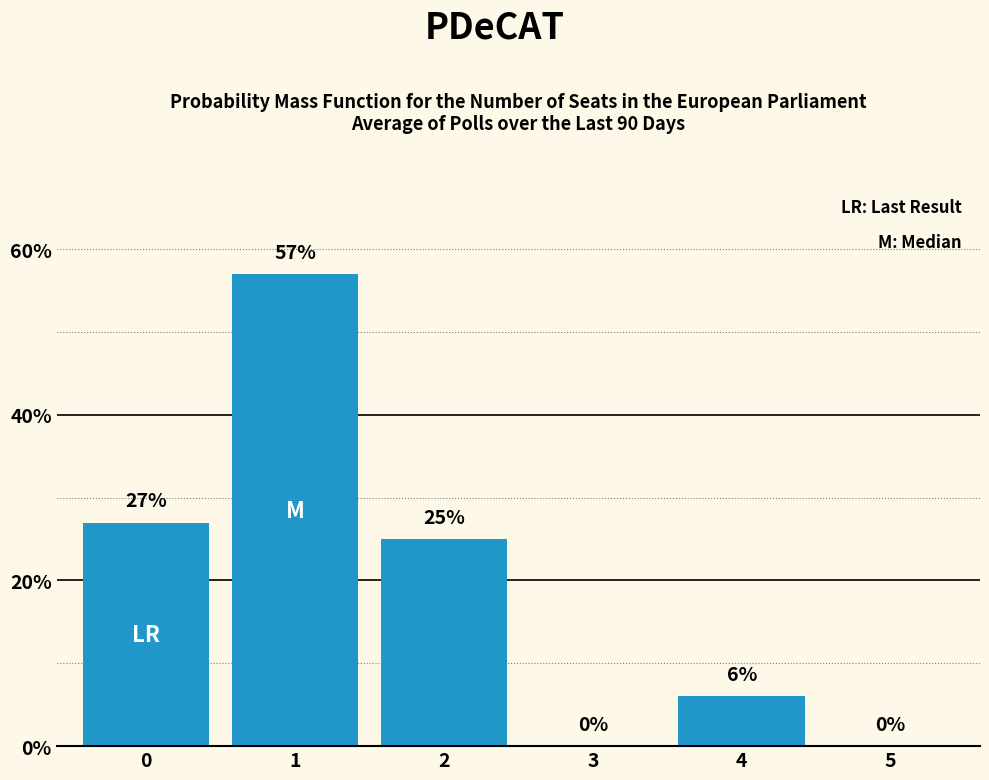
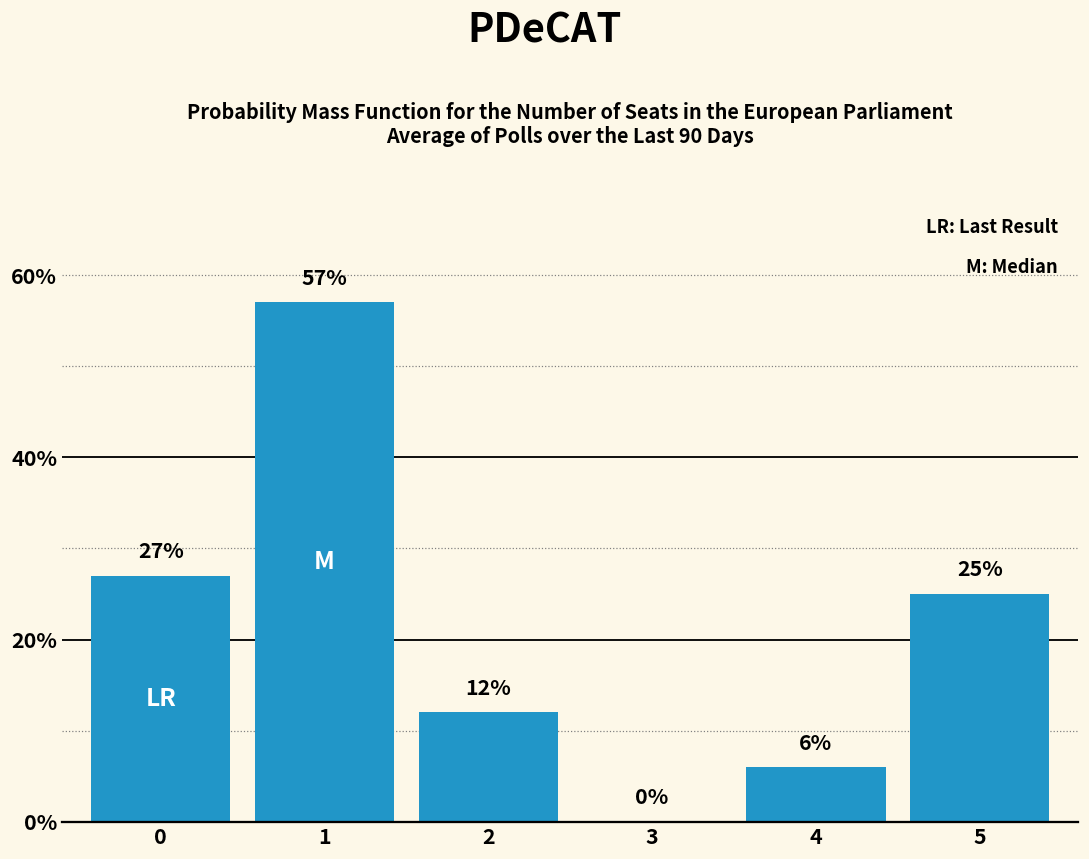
  {
    "0": "27%",
    "1": "57%",
-   "2": "25%",
+   "2": "12%",
    "3": "0%",
    "4": "6%",
-   "5": "0%"
+   "5": "25%"
  }
